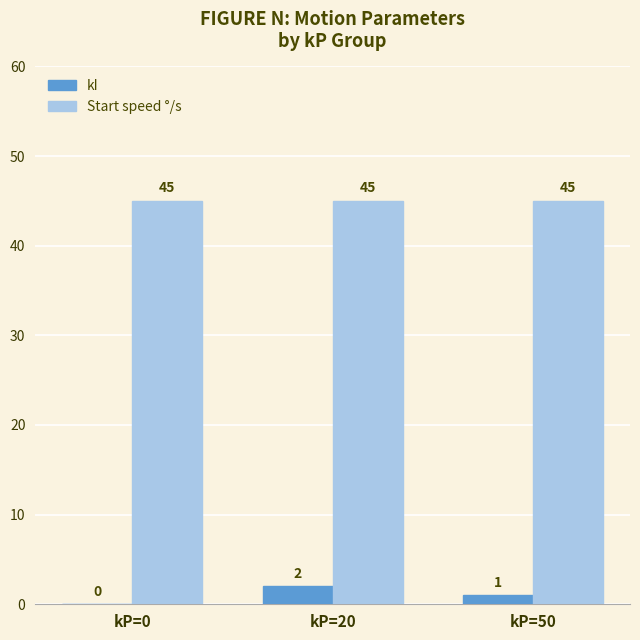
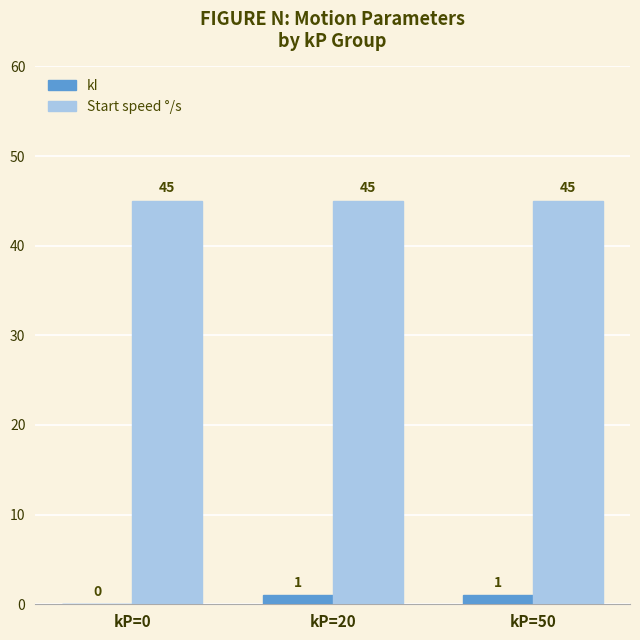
  {
    "kI": {
      "kP=0": 0,
-     "kP=20": 2,
+     "kP=20": 1,
      "kP=50": 1
    },
    "Start speed °/s": {
      "kP=0": 45,
      "kP=20": 45,
      "kP=50": 45
    }
  }
